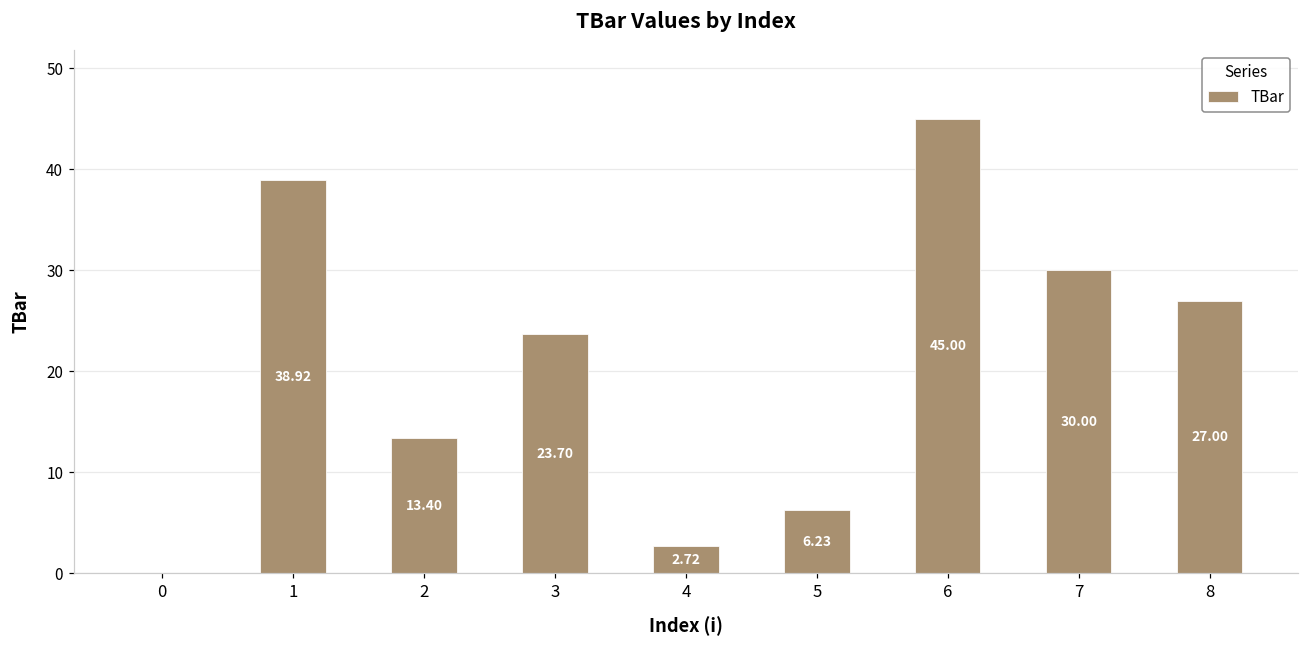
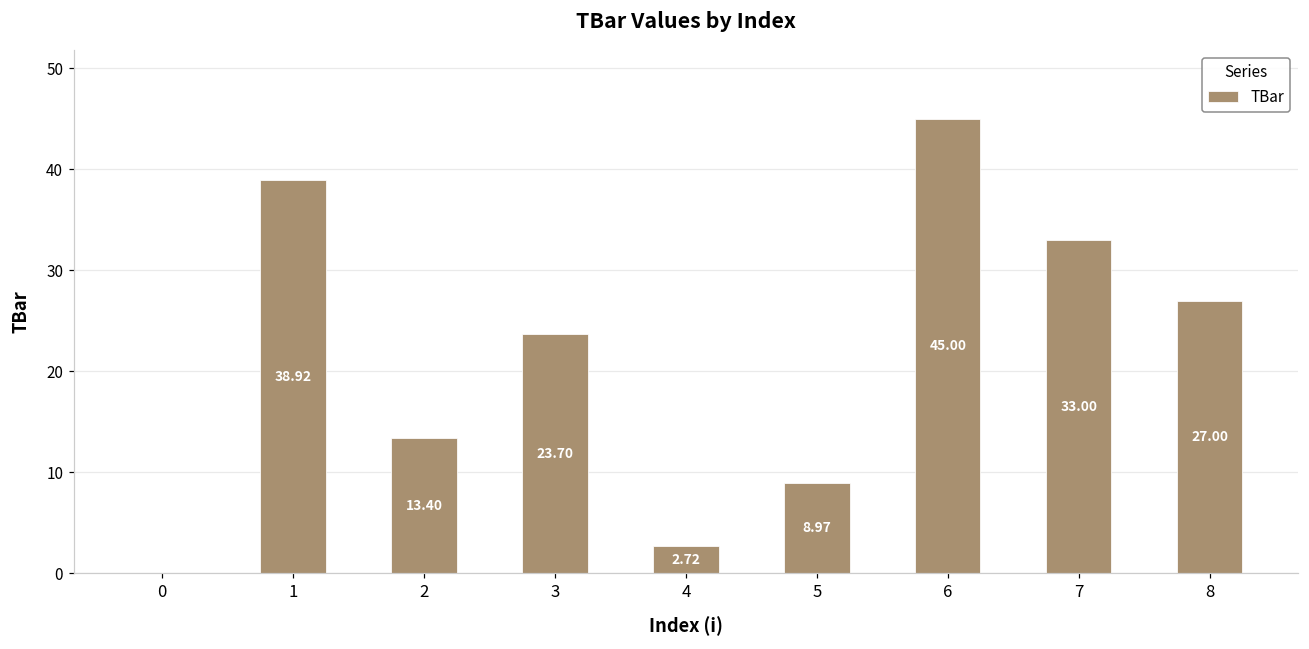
  {
    "1": 38.92,
    "2": 13.40,
    "3": 23.70,
    "4": 2.72,
-   "5": 6.23,
+   "5": 8.97,
    "6": 45.00,
-   "7": 30.00,
+   "7": 33.00,
    "8": 27.00
  }
